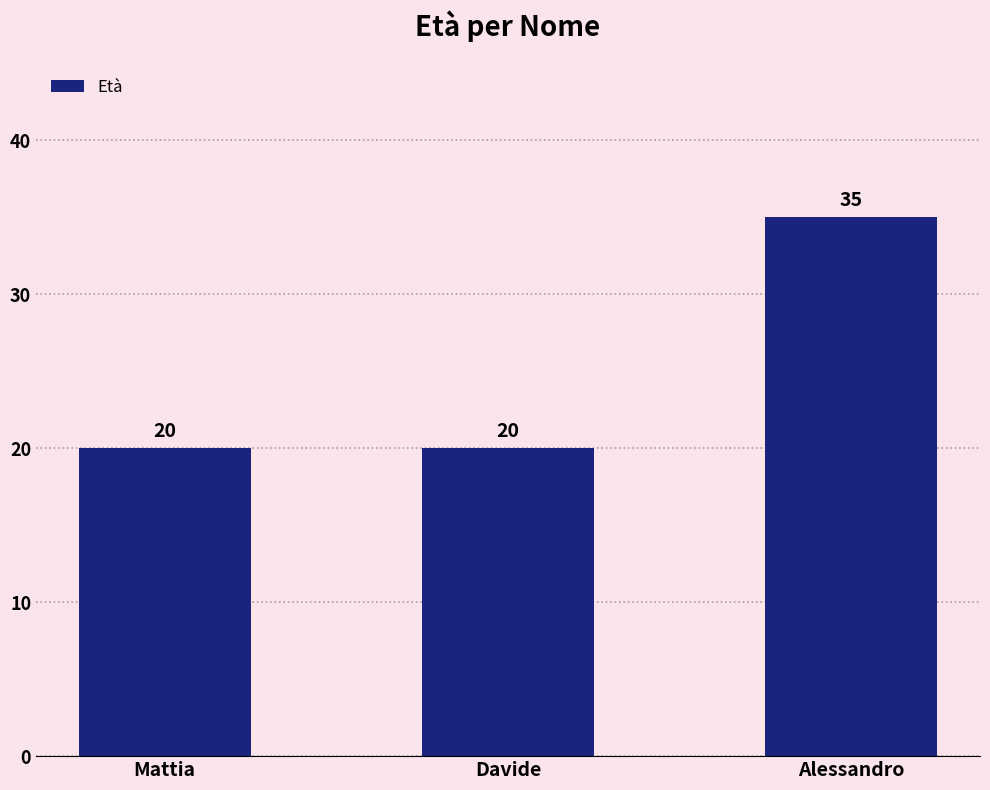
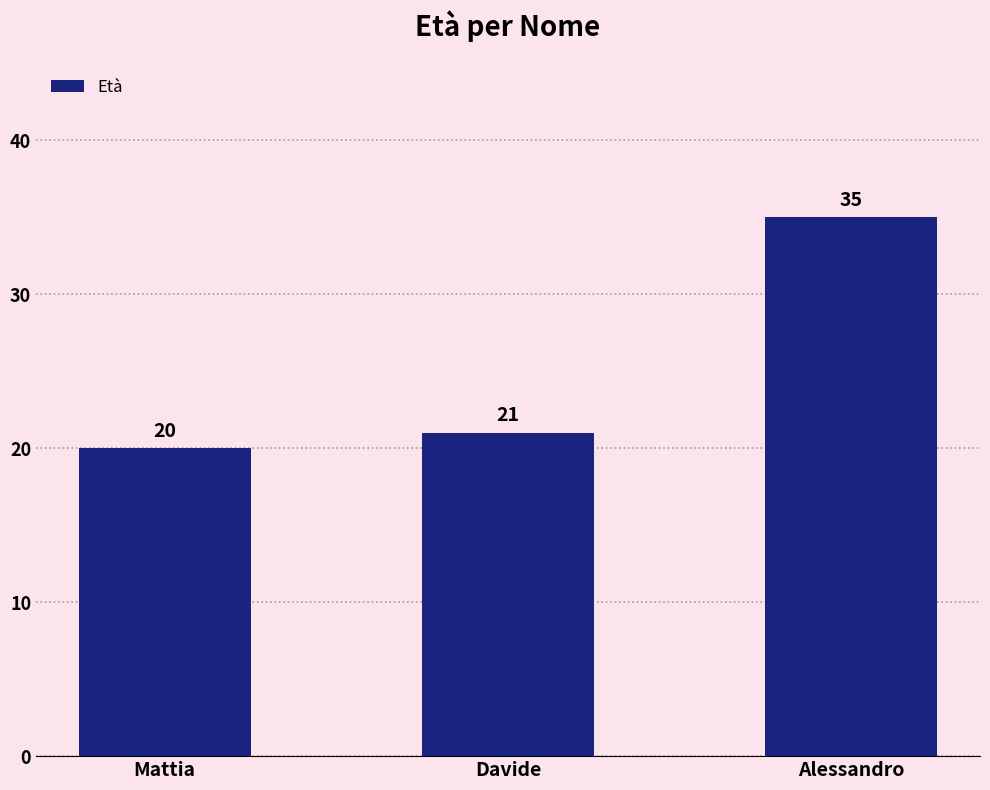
  {
    "Mattia": 20,
-   "Davide": 20,
+   "Davide": 21,
    "Alessandro": 35
  }
